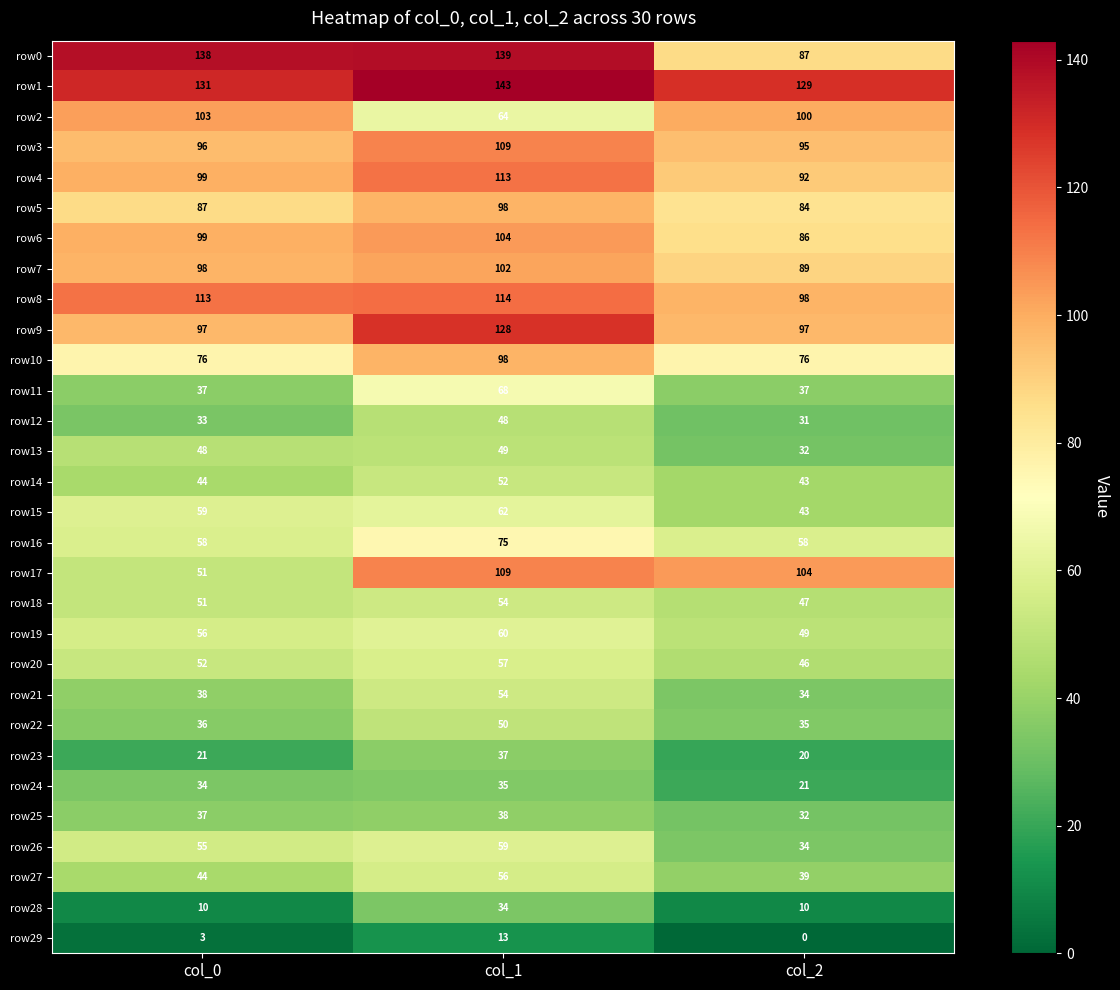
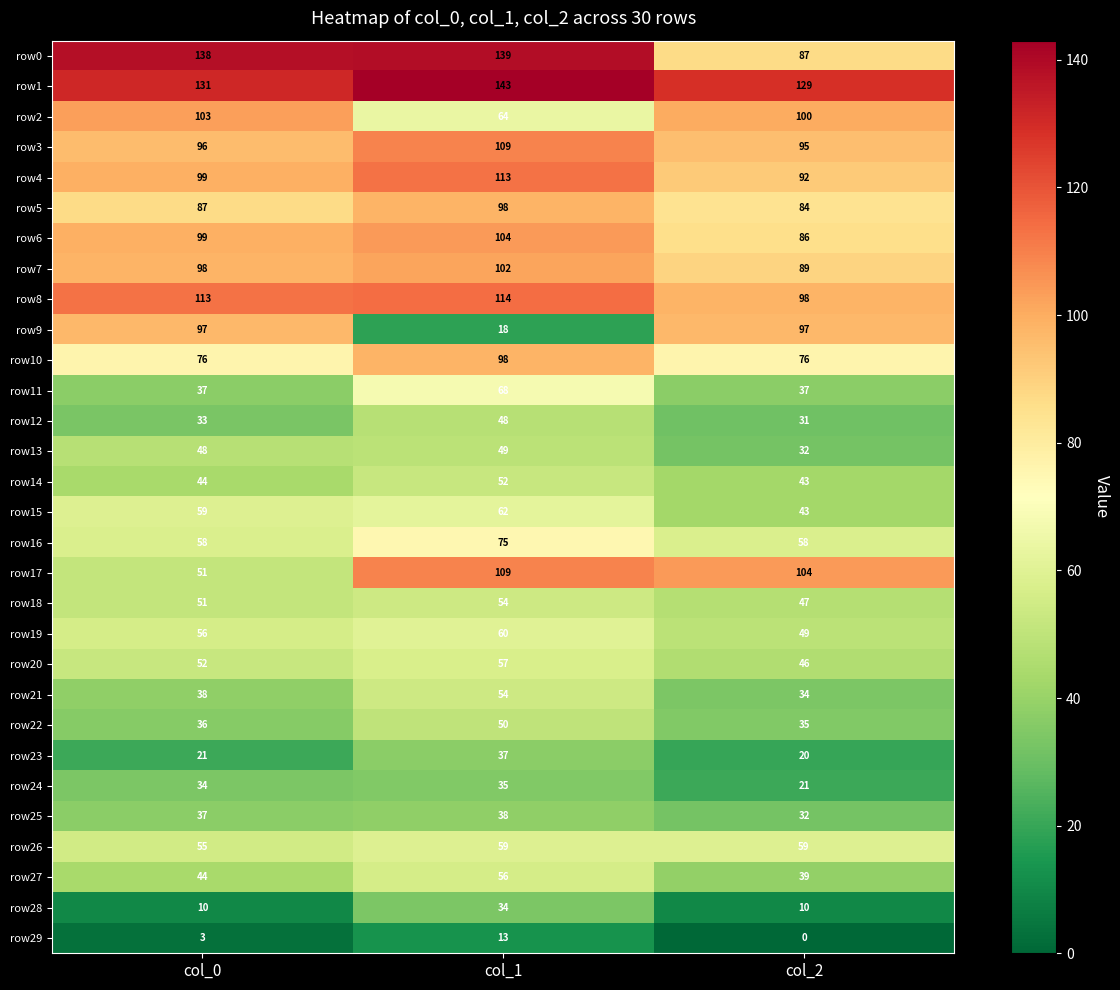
  {
    "row0": {
      "col_0": 138,
      "col_1": 139,
      "col_2": 87
    },
    "row1": {
      "col_0": 131,
      "col_1": 143,
      "col_2": 129
    },
    "row2": {
      "col_0": 103,
      "col_1": 64,
      "col_2": 100
    },
    "row3": {
      "col_0": 96,
      "col_1": 109,
      "col_2": 95
    },
    "row4": {
      "col_0": 99,
      "col_1": 113,
      "col_2": 92
    },
    "row5": {
      "col_0": 87,
      "col_1": 98,
      "col_2": 84
    },
    "row6": {
      "col_0": 99,
      "col_1": 104,
      "col_2": 86
    },
    "row7": {
      "col_0": 98,
      "col_1": 102,
      "col_2": 89
    },
    "row8": {
      "col_0": 113,
      "col_1": 114,
      "col_2": 98
    },
    "row9": {
      "col_0": 97,
-     "col_1": 128,
+     "col_1": 18,
      "col_2": 97
    },
    "row10": {
      "col_0": 76,
      "col_1": 98,
      "col_2": 76
    },
    "row11": {
      "col_0": 37,
      "col_1": 68,
      "col_2": 37
    },
    "row12": {
      "col_0": 33,
      "col_1": 48,
      "col_2": 31
    },
    "row13": {
      "col_0": 48,
      "col_1": 49,
      "col_2": 32
    },
    "row14": {
      "col_0": 44,
      "col_1": 52,
      "col_2": 43
    },
    "row15": {
      "col_0": 59,
      "col_1": 62,
      "col_2": 43
    },
    "row16": {
      "col_0": 58,
      "col_1": 75,
      "col_2": 58
    },
    "row17": {
      "col_0": 51,
      "col_1": 109,
      "col_2": 104
    },
    "row18": {
      "col_0": 51,
      "col_1": 54,
      "col_2": 47
    },
    "row19": {
      "col_0": 56,
      "col_1": 60,
      "col_2": 49
    },
    "row20": {
      "col_0": 52,
      "col_1": 57,
      "col_2": 46
    },
    "row21": {
      "col_0": 38,
      "col_1": 54,
      "col_2": 34
    },
    "row22": {
      "col_0": 36,
      "col_1": 50,
      "col_2": 35
    },
    "row23": {
      "col_0": 21,
      "col_1": 37,
      "col_2": 20
    },
    "row24": {
      "col_0": 34,
      "col_1": 35,
      "col_2": 21
    },
    "row25": {
      "col_0": 37,
      "col_1": 38,
      "col_2": 32
    },
    "row26": {
      "col_0": 55,
      "col_1": 59,
-     "col_2": 34
+     "col_2": 59
    },
    "row27": {
      "col_0": 44,
      "col_1": 56,
      "col_2": 39
    },
    "row28": {
      "col_0": 10,
      "col_1": 34,
      "col_2": 10
    },
    "row29": {
      "col_0": 3,
      "col_1": 13,
      "col_2": 0
    }
  }
